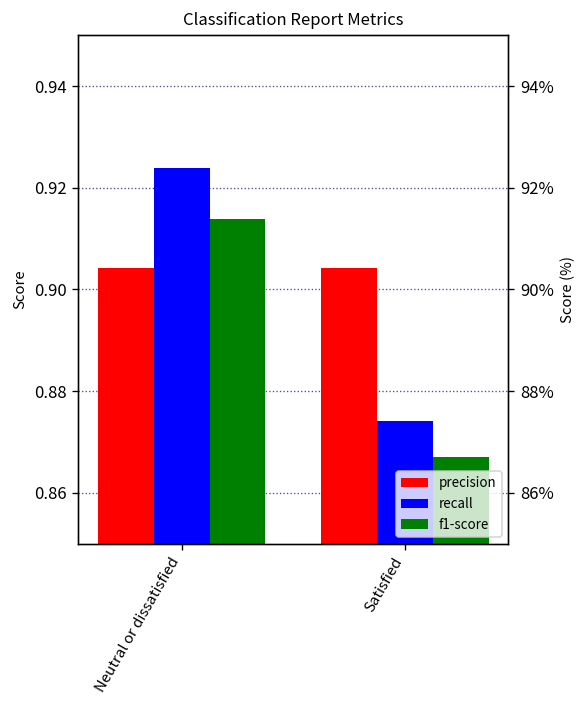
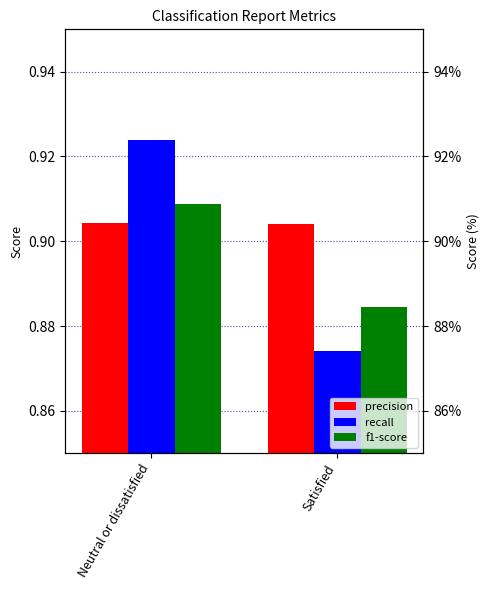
  {
    "precision": {
      "Neutral or dissatisfied": 0.904,
      "Satisfied": 0.904
    },
    "recall": {
      "Neutral or dissatisfied": 0.924,
      "Satisfied": 0.874
    },
    "f1-score": {
-     "Neutral or dissatisfied": 0.914,
-     "Satisfied": 0.867
+     "Neutral or dissatisfied": 0.909,
+     "Satisfied": 0.885
    }
  }
